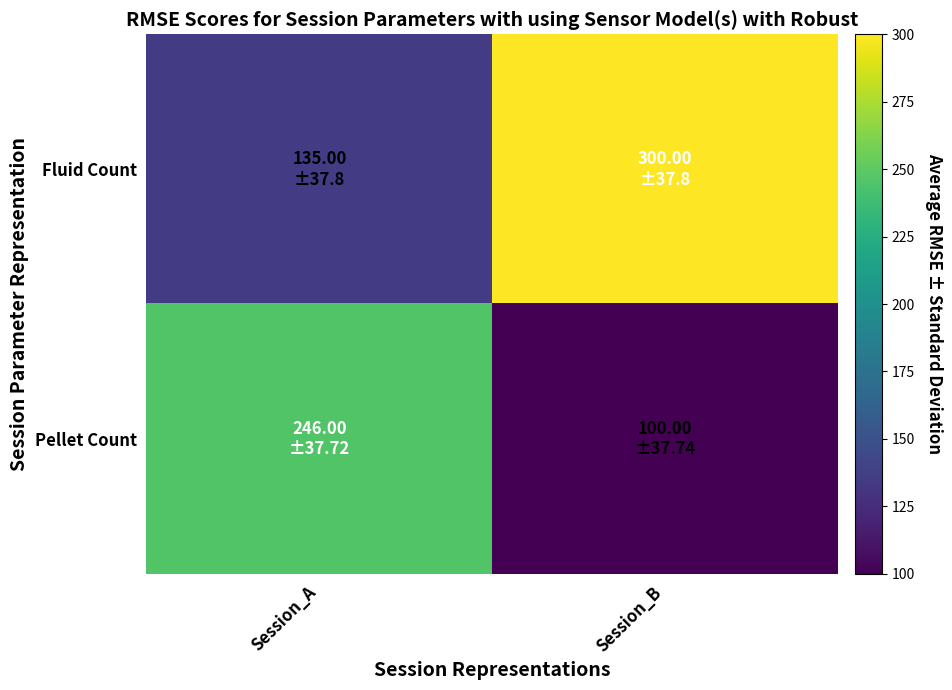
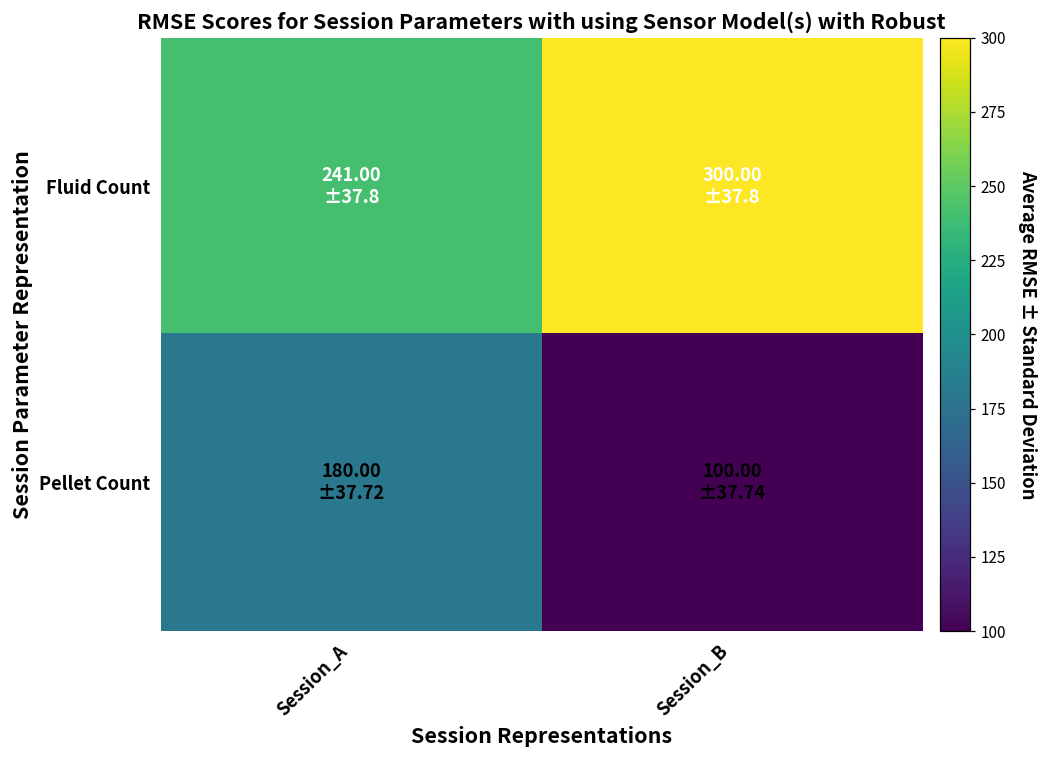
  {
    "Fluid Count": {
-     "Session_A": 135.00
+     "Session_A": 241.00
    },
    "Pellet Count": {
-     "Session_A": 246.00
+     "Session_A": 180.00
    }
  }
